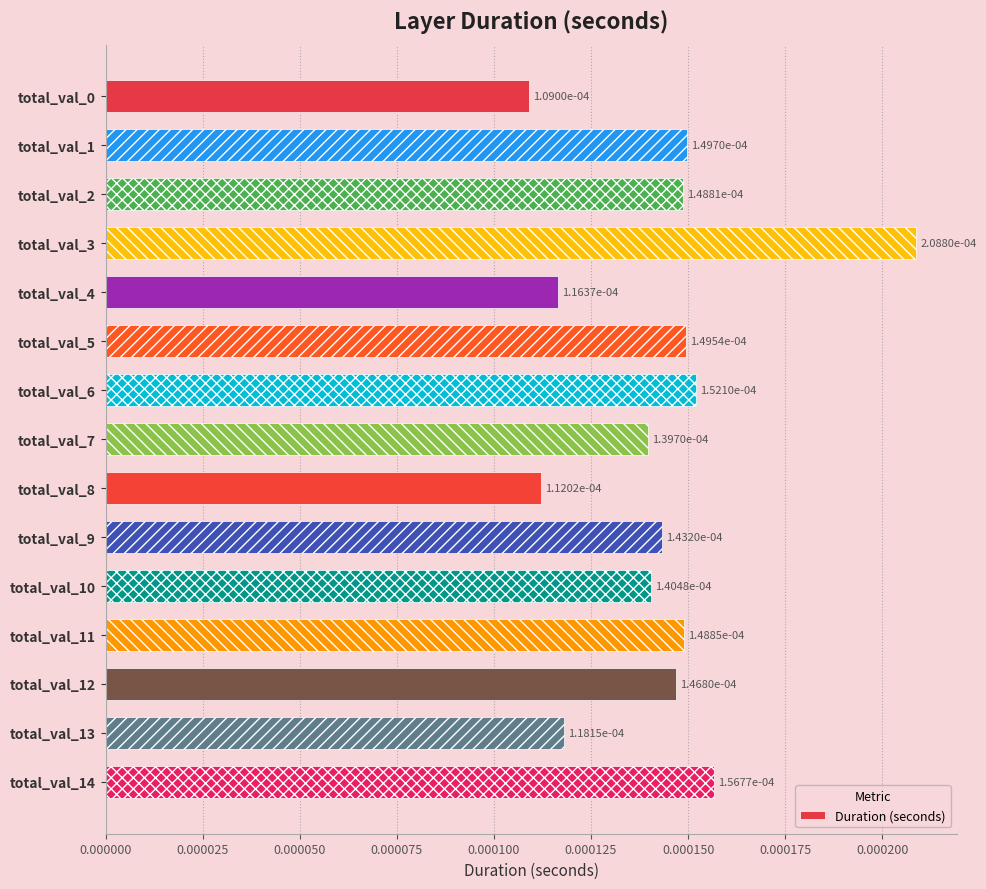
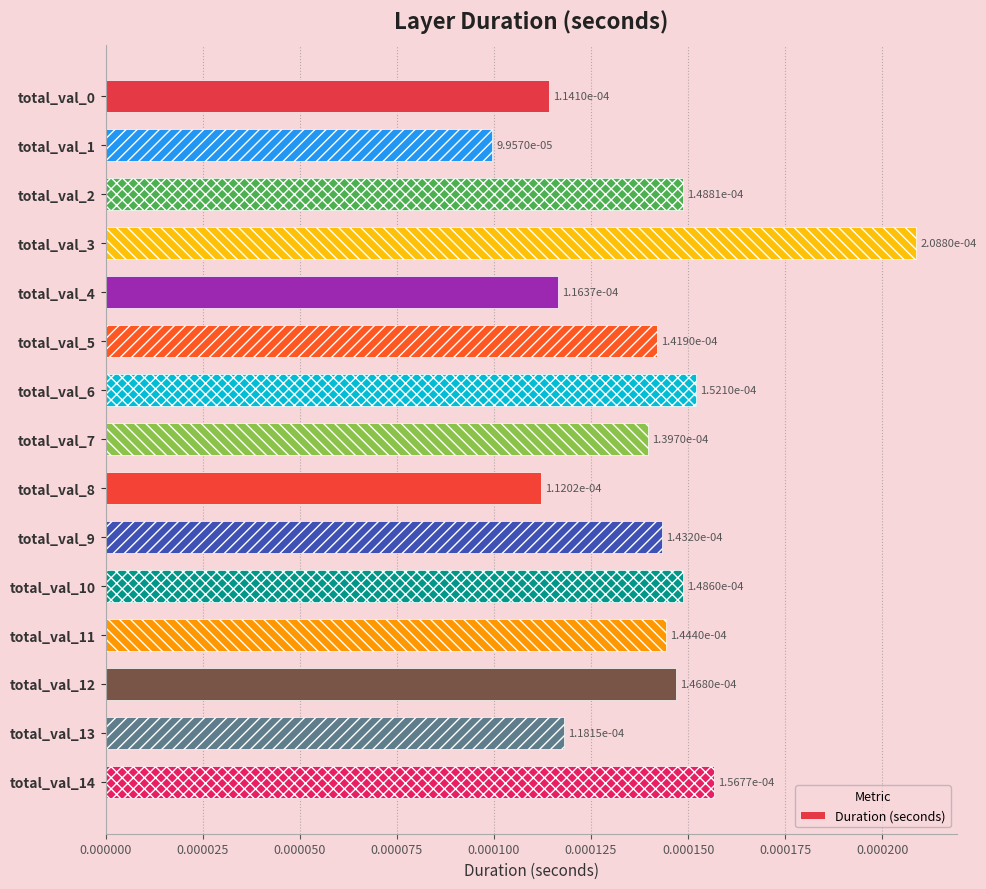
  {
-   "total_val_0": "1.0900e-04",
-   "total_val_1": "1.4970e-04",
+   "total_val_0": "1.1410e-04",
+   "total_val_1": "9.9570e-05",
    "total_val_2": "1.4881e-04",
    "total_val_3": "2.0880e-04",
    "total_val_4": "1.1637e-04",
-   "total_val_5": "1.4954e-04",
+   "total_val_5": "1.4190e-04",
    "total_val_6": "1.5210e-04",
    "total_val_7": "1.3970e-04",
    "total_val_8": "1.1202e-04",
    "total_val_9": "1.4320e-04",
-   "total_val_10": "1.4048e-04",
-   "total_val_11": "1.4885e-04",
+   "total_val_10": "1.4860e-04",
+   "total_val_11": "1.4440e-04",
    "total_val_12": "1.4680e-04",
    "total_val_13": "1.1815e-04",
    "total_val_14": "1.5677e-04"
  }
